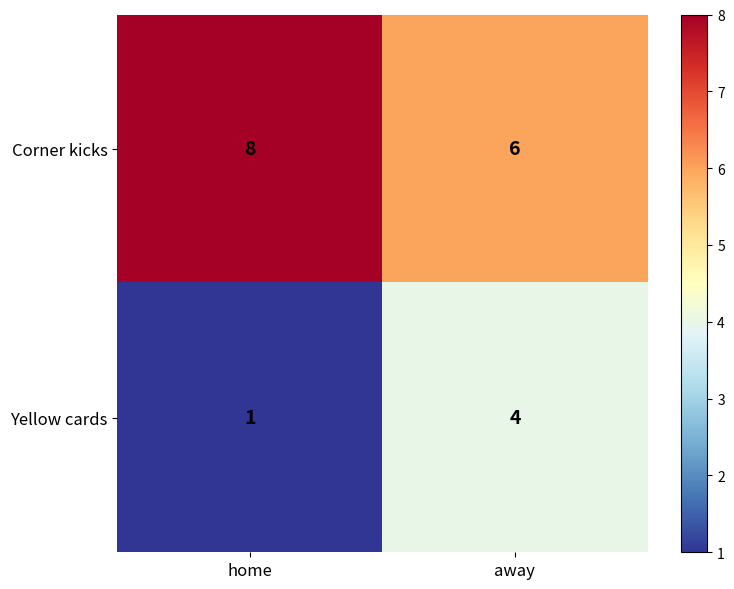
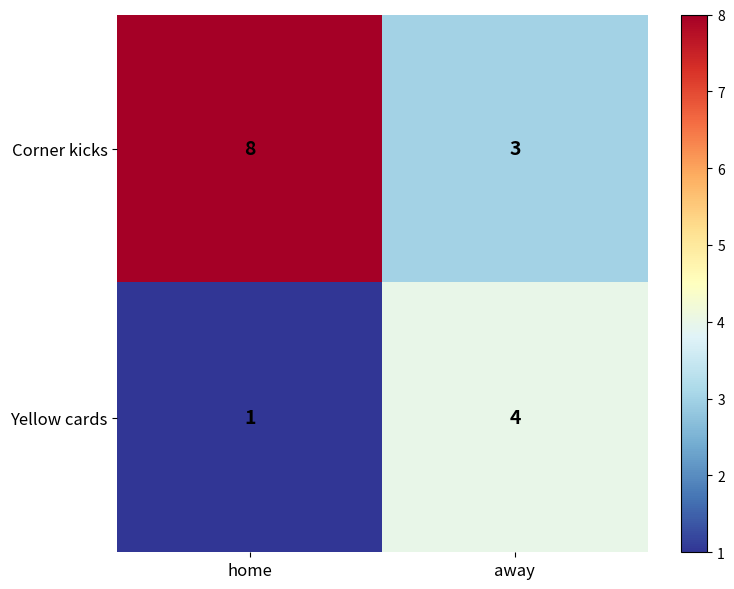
  {
    "Corner kicks": {
      "home": 8,
-     "away": 6
+     "away": 3
    },
    "Yellow cards": {
      "home": 1,
      "away": 4
    }
  }
